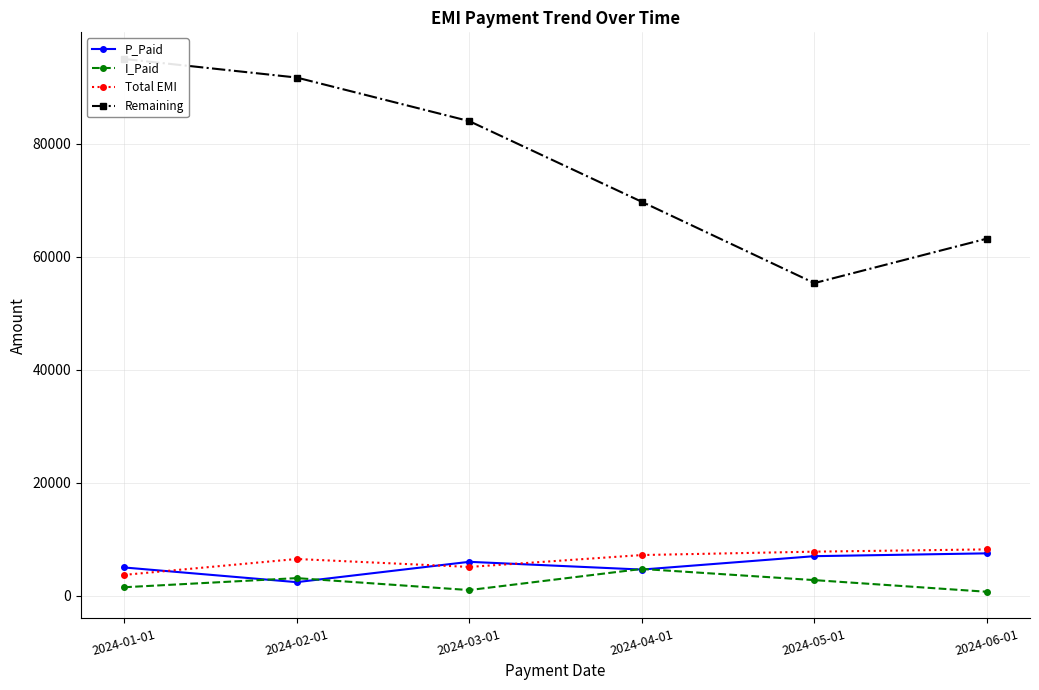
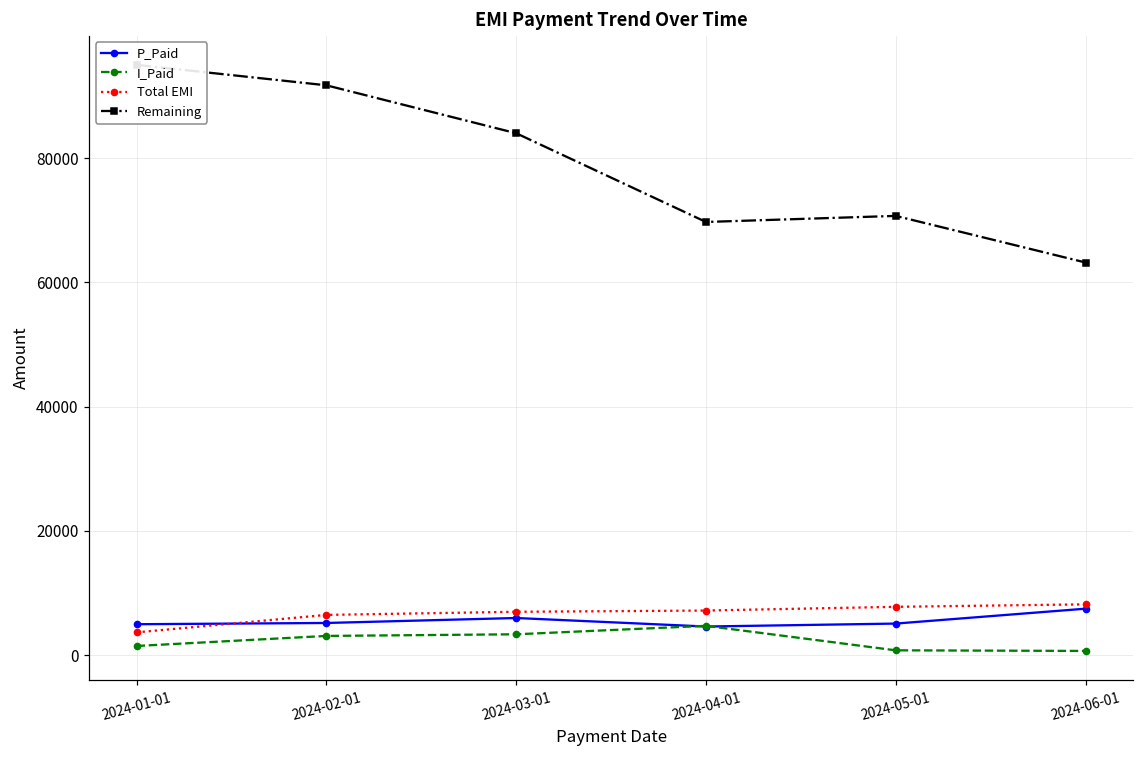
  {
    "P_Paid": {
      "2024-01-01": 5000,
-     "2024-02-01": 2000,
+     "2024-02-01": 5000,
      "2024-03-01": 6000,
-     "2024-05-01": 7000,
+     "2024-05-01": 5000,
      "2024-06-01": 8000
    },
    "I_Paid": {
      "2024-01-01": 2000,
      "2024-02-01": 3000,
-     "2024-03-01": 1000,
-     "2024-05-01": 3000,
+     "2024-03-01": 3000,
+     "2024-05-01": 1000,
      "2024-06-01": 1000
    },
    "Total EMI": {
      "2024-01-01": 4000,
      "2024-02-01": 7000,
-     "2024-03-01": 5000,
+     "2024-03-01": 7000,
      "2024-04-01": 7000,
      "2024-05-01": 8000,
      "2024-06-01": 8000
    },
    "Remaining": {
      "2024-02-01": 92000,
      "2024-03-01": 84000,
      "2024-04-01": 70000,
-     "2024-05-01": 55000,
+     "2024-05-01": 71000,
      "2024-06-01": 63000
    }
  }
